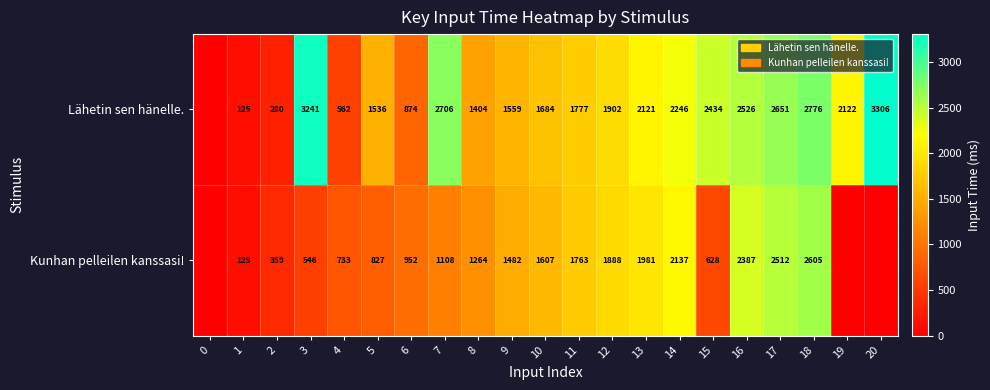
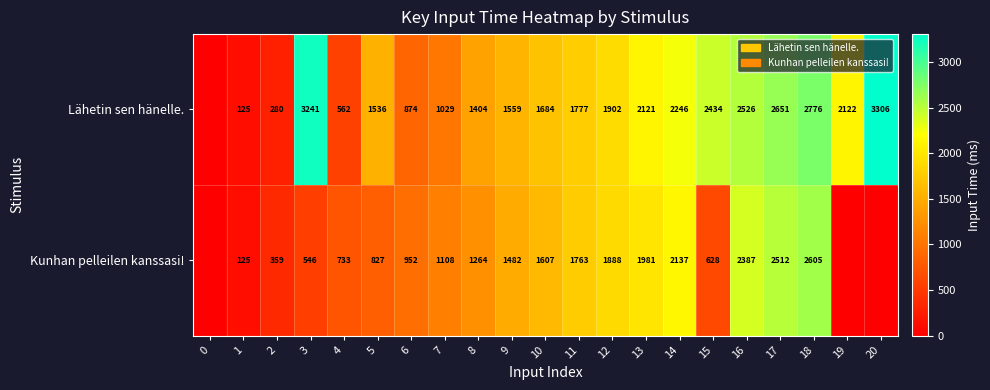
  {
    "Lähetin sen hänelle.": {
      "1": 125,
      "2": 280,
      "3": 3241,
      "4": 562,
      "5": 1536,
      "6": 874,
-     "7": 2706,
+     "7": 1029,
      "8": 1404,
      "9": 1559,
      "10": 1684,
      "11": 1777,
      "12": 1902,
      "13": 2121,
      "14": 2246,
      "15": 2434,
      "16": 2526,
      "17": 2651,
      "18": 2776,
      "19": 2122,
      "20": 3306
    },
    "Kunhan pelleilen kanssasi!": {
      "1": 125,
      "2": 359,
      "3": 546,
      "4": 733,
      "5": 827,
      "6": 952,
      "7": 1108,
      "8": 1264,
      "9": 1482,
      "10": 1607,
      "11": 1763,
      "12": 1888,
      "13": 1981,
      "14": 2137,
      "15": 628,
      "16": 2387,
      "17": 2512,
      "18": 2605
    }
  }
